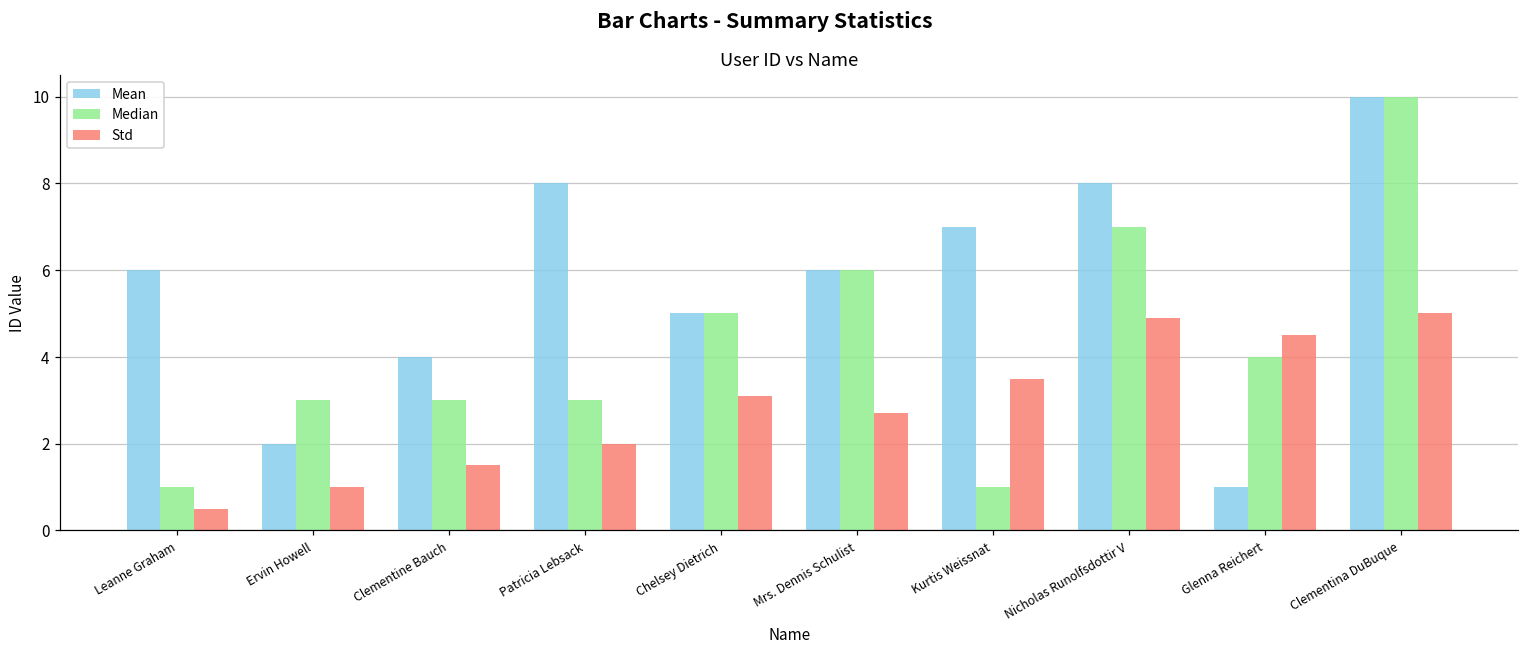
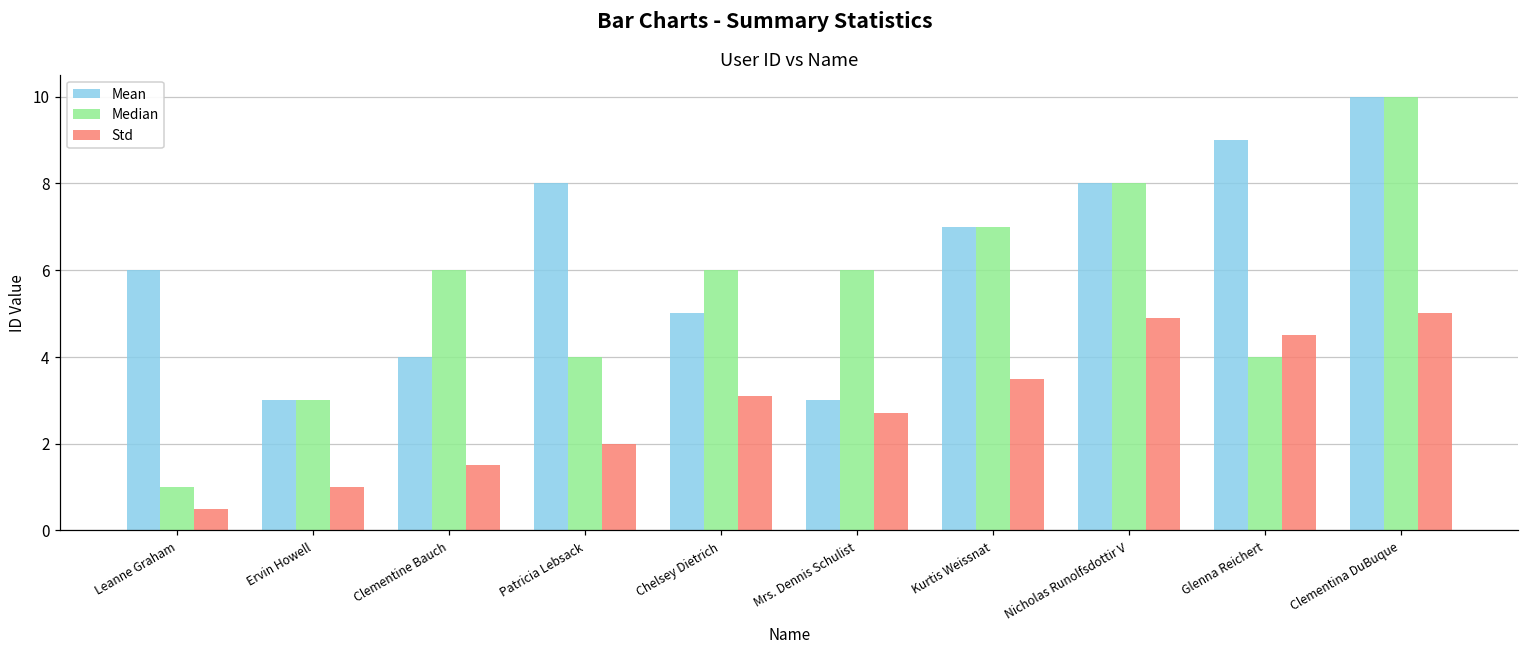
  {
    "Mean": {
      "Leanne Graham": 6,
-     "Ervin Howell": 2,
+     "Ervin Howell": 3,
      "Clementine Bauch": 4,
      "Patricia Lebsack": 8,
      "Chelsey Dietrich": 5,
-     "Mrs. Dennis Schulist": 6,
+     "Mrs. Dennis Schulist": 3,
      "Kurtis Weissnat": 7,
      "Nicholas Runolfsdottir V": 8,
-     "Glenna Reichert": 1,
+     "Glenna Reichert": 9,
      "Clementina DuBuque": 10
    },
    "Median": {
      "Leanne Graham": 1,
      "Ervin Howell": 3,
-     "Clementine Bauch": 3,
-     "Patricia Lebsack": 3,
-     "Chelsey Dietrich": 5,
+     "Clementine Bauch": 6,
+     "Patricia Lebsack": 4,
+     "Chelsey Dietrich": 6,
      "Mrs. Dennis Schulist": 6,
-     "Kurtis Weissnat": 1,
-     "Nicholas Runolfsdottir V": 7,
+     "Kurtis Weissnat": 7,
+     "Nicholas Runolfsdottir V": 8,
      "Glenna Reichert": 4,
      "Clementina DuBuque": 10
    },
    "Std": {
      "Leanne Graham": 0.5,
      "Ervin Howell": 1,
      "Clementine Bauch": 1.5,
      "Patricia Lebsack": 2,
      "Chelsey Dietrich": 3.1,
      "Mrs. Dennis Schulist": 2.7,
      "Kurtis Weissnat": 3.5,
      "Nicholas Runolfsdottir V": 4.9,
      "Glenna Reichert": 4.5,
      "Clementina DuBuque": 5
    }
  }
